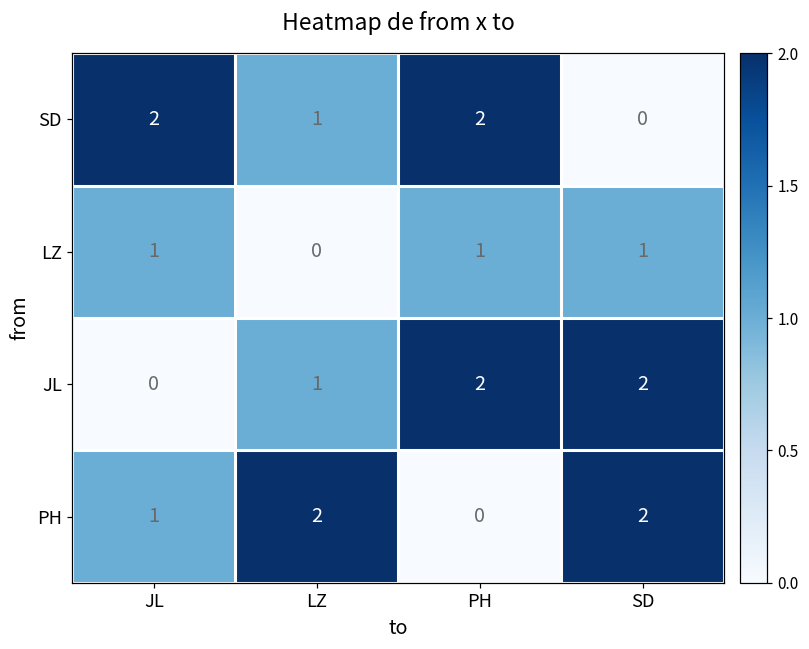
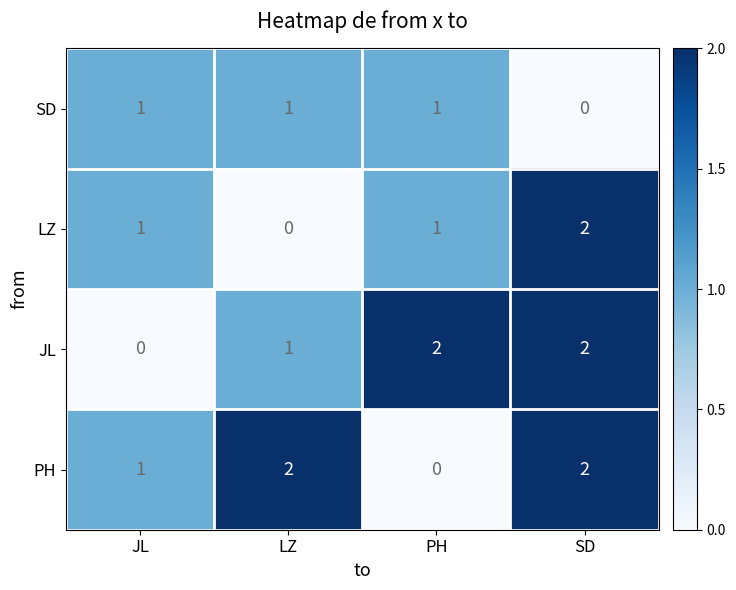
  {
    "SD": {
-     "JL": 2,
+     "JL": 1,
      "LZ": 1,
-     "PH": 2,
+     "PH": 1,
      "SD": 0
    },
    "LZ": {
      "JL": 1,
      "LZ": 0,
      "PH": 1,
-     "SD": 1
+     "SD": 2
    },
    "JL": {
      "JL": 0,
      "LZ": 1,
      "PH": 2,
      "SD": 2
    },
    "PH": {
      "JL": 1,
      "LZ": 2,
      "PH": 0,
      "SD": 2
    }
  }
